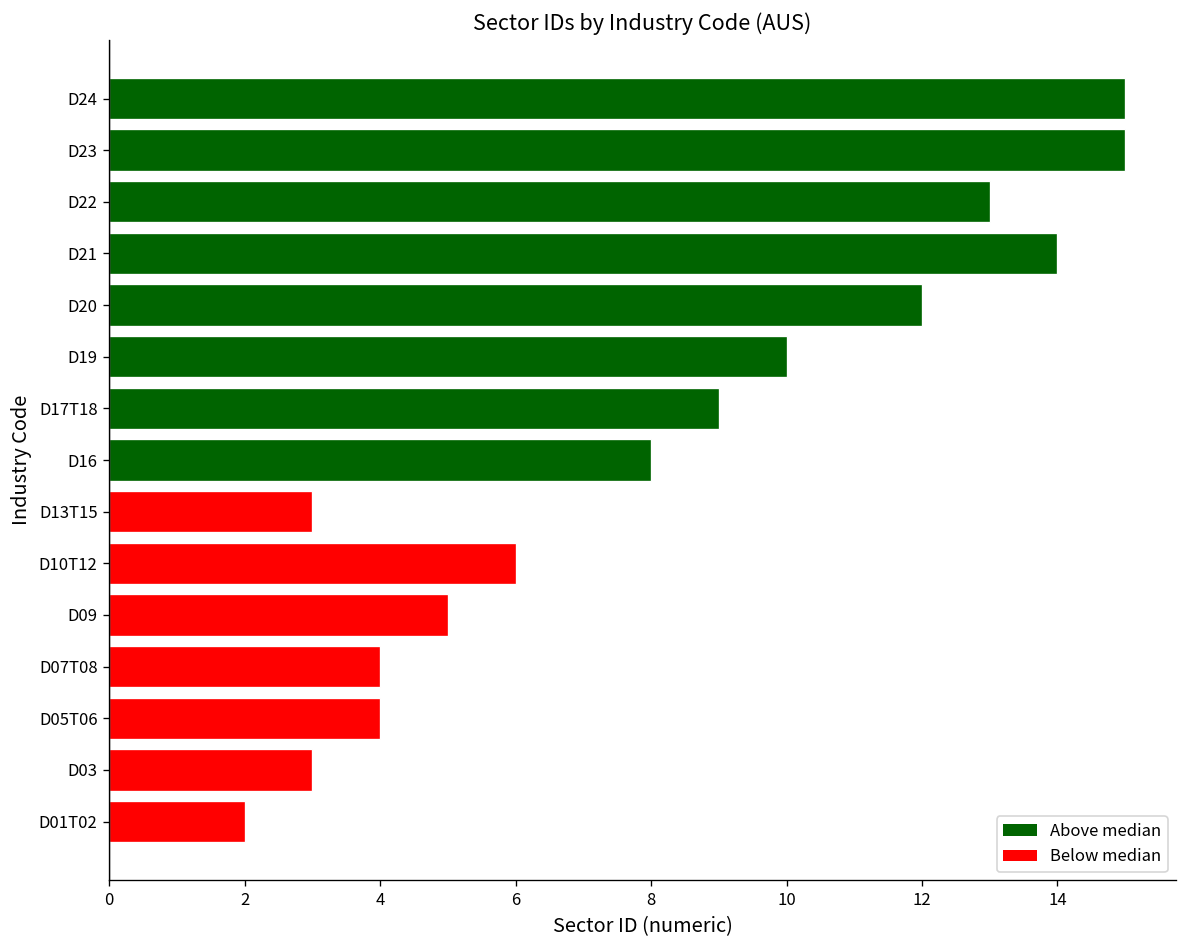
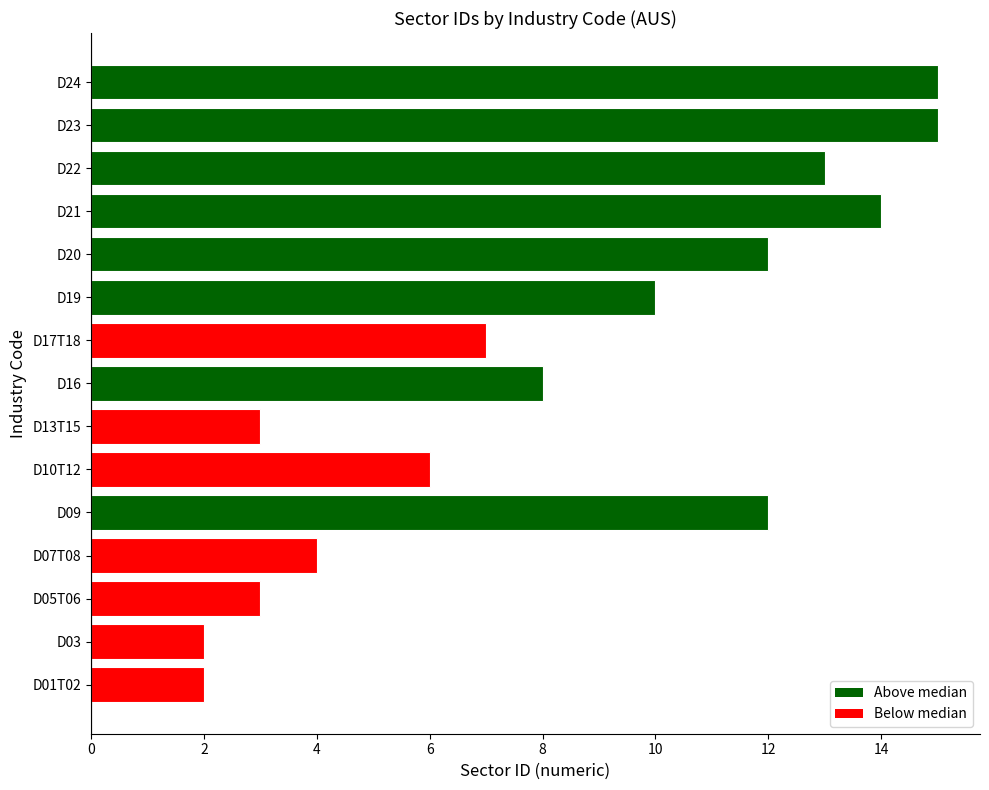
  {
    "D24": 15,
    "D23": 15,
    "D22": 13,
    "D21": 14,
    "D20": 12,
    "D19": 10,
-   "D17T18": 9,
+   "D17T18": 7,
    "D16": 8,
    "D13T15": 3,
    "D10T12": 6,
-   "D09": 5,
+   "D09": 12,
    "D07T08": 4,
-   "D05T06": 4,
-   "D03": 3,
+   "D05T06": 3,
+   "D03": 2,
    "D01T02": 2
  }
